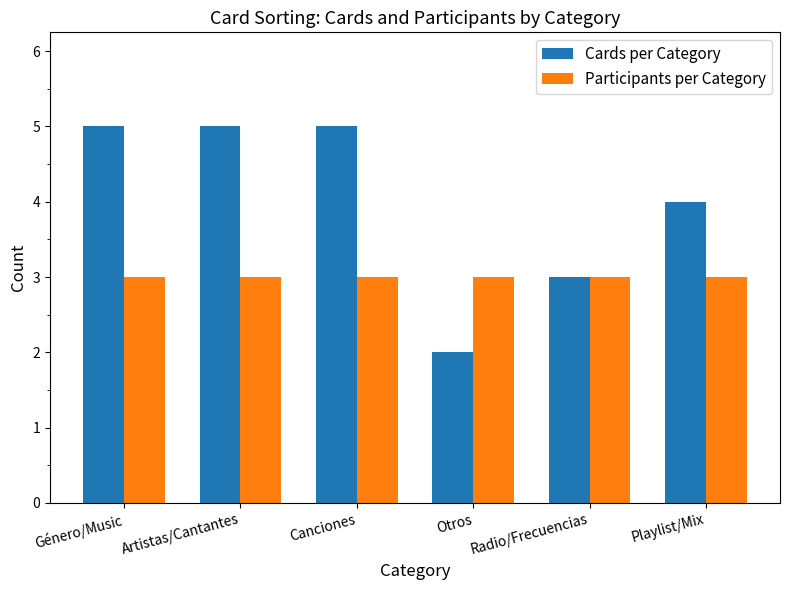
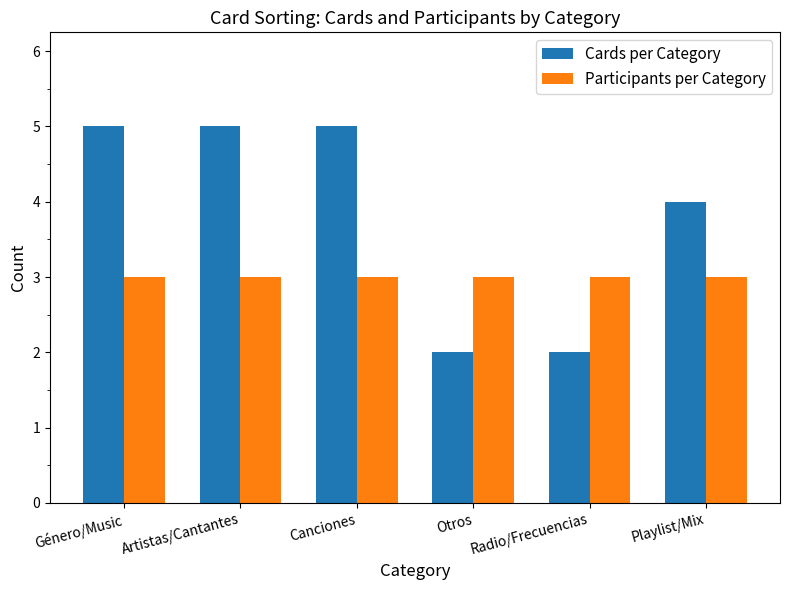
  {
    "Cards per Category": {
      "Género/Music": 5,
      "Artistas/Cantantes": 5,
      "Canciones": 5,
      "Otros": 2,
-     "Radio/Frecuencias": 3,
+     "Radio/Frecuencias": 2,
      "Playlist/Mix": 4
    },
    "Participants per Category": {
      "Género/Music": 3,
      "Artistas/Cantantes": 3,
      "Canciones": 3,
      "Otros": 3,
      "Radio/Frecuencias": 3,
      "Playlist/Mix": 3
    }
  }
